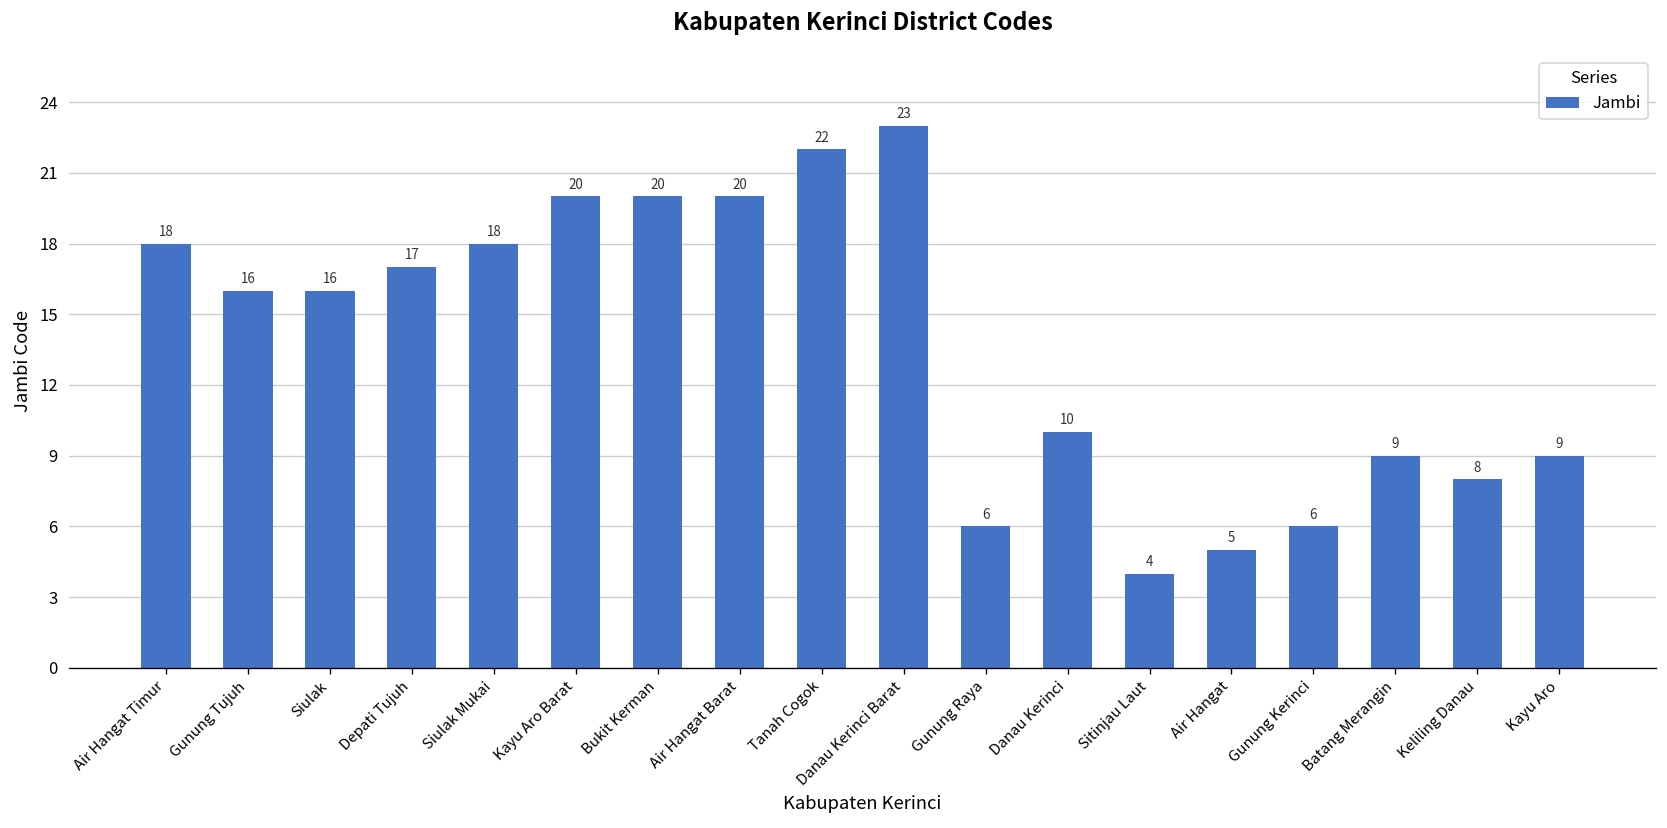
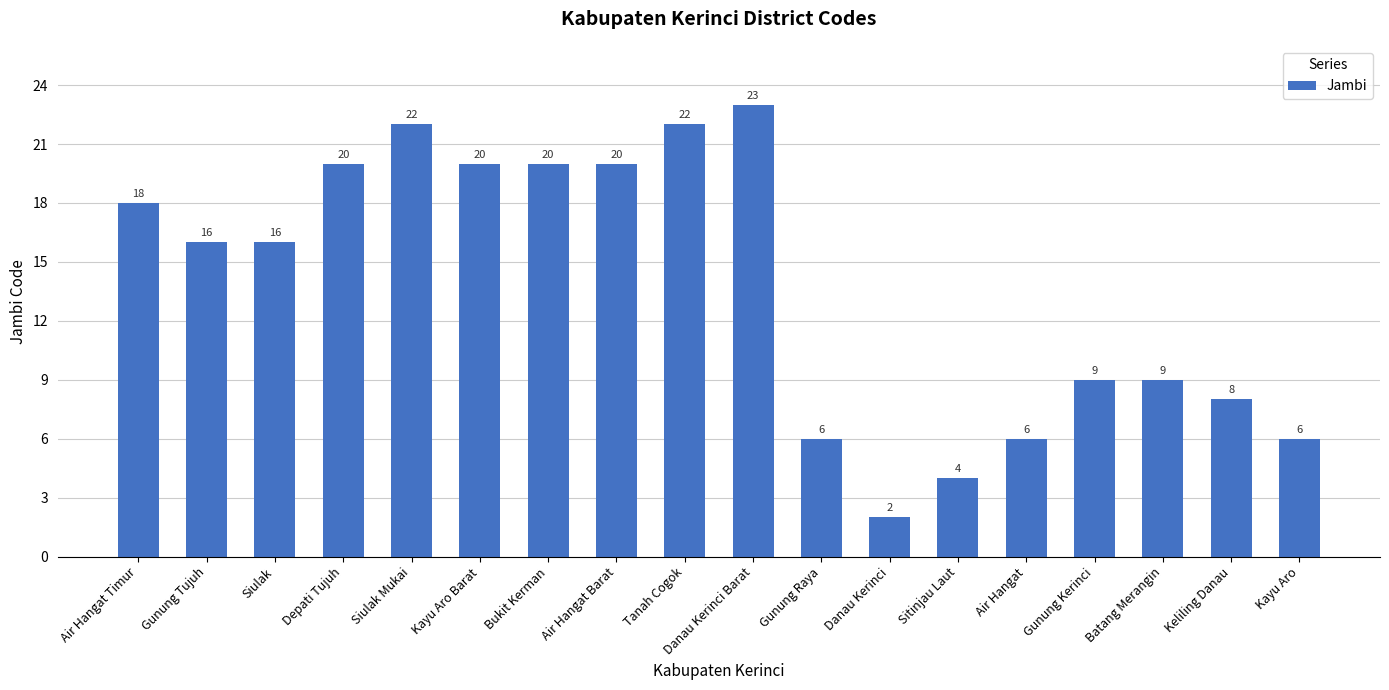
  {
    "Air Hangat Timur": 18,
    "Gunung Tujuh": 16,
    "Siulak": 16,
-   "Depati Tujuh": 17,
-   "Siulak Mukai": 18,
+   "Depati Tujuh": 20,
+   "Siulak Mukai": 22,
    "Kayu Aro Barat": 20,
    "Bukit Kerman": 20,
    "Air Hangat Barat": 20,
    "Tanah Cogok": 22,
    "Danau Kerinci Barat": 23,
    "Gunung Raya": 6,
-   "Danau Kerinci": 10,
+   "Danau Kerinci": 2,
    "Sitinjau Laut": 4,
-   "Air Hangat": 5,
-   "Gunung Kerinci": 6,
+   "Air Hangat": 6,
+   "Gunung Kerinci": 9,
    "Batang Merangin": 9,
    "Keliling Danau": 8,
-   "Kayu Aro": 9
+   "Kayu Aro": 6
  }
